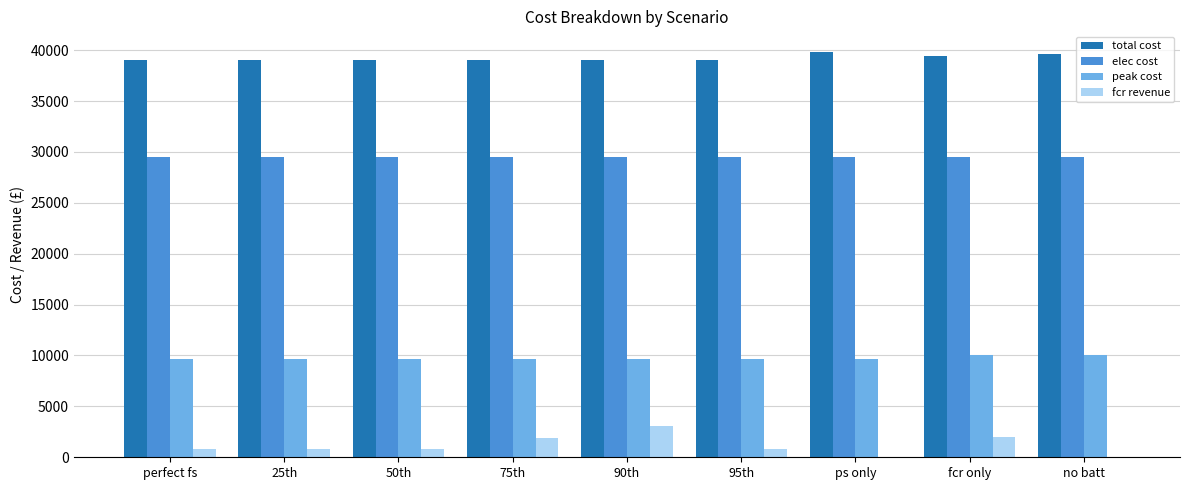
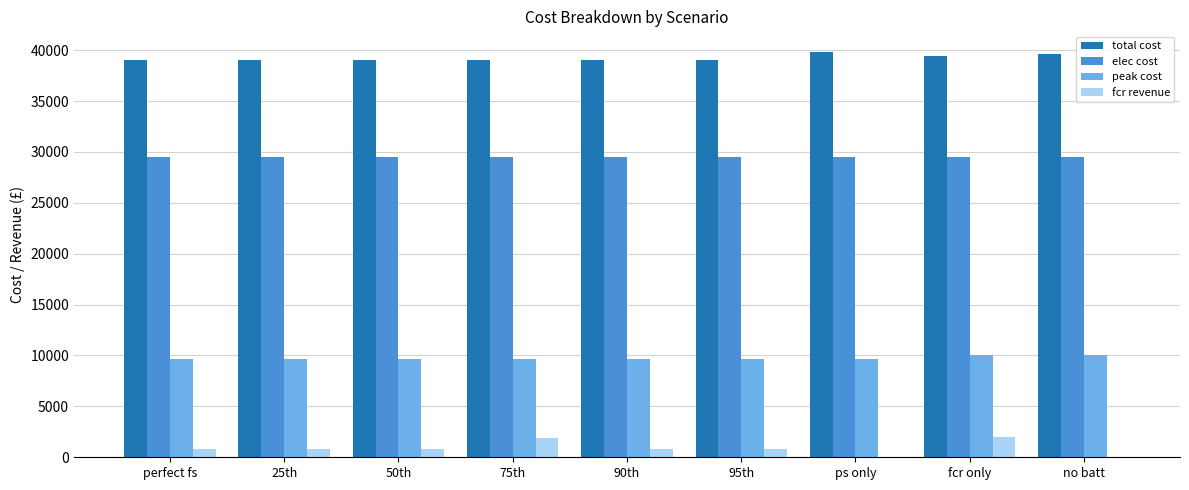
  {
    "total cost": {
      "perfect fs": 39000,
      "25th": 39000,
      "50th": 39000,
      "75th": 39000,
      "90th": 39000,
      "95th": 39100,
      "ps only": 39900,
      "fcr only": 39400,
      "no batt": 39600
    },
    "fcr revenue": {
      "perfect fs": 800,
      "25th": 800,
      "50th": 800,
      "75th": 1900,
-     "90th": 3000,
+     "90th": 800,
      "95th": 800,
      "ps only": 0,
      "fcr only": 2000,
      "no batt": 0
    }
  }
